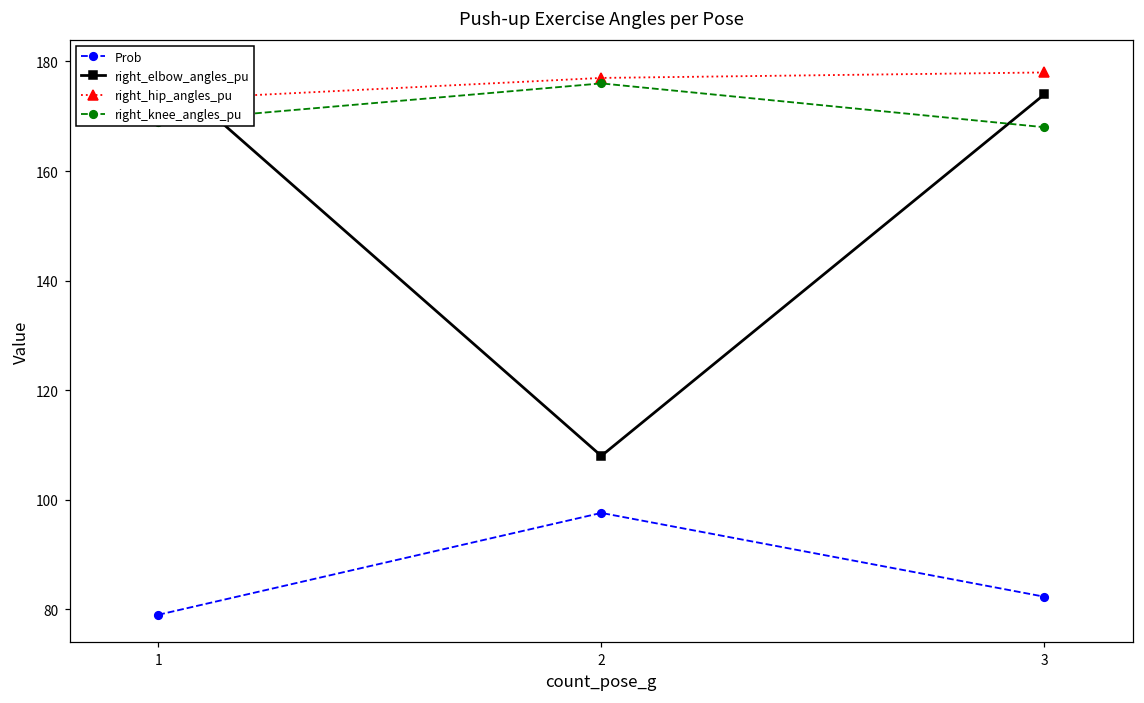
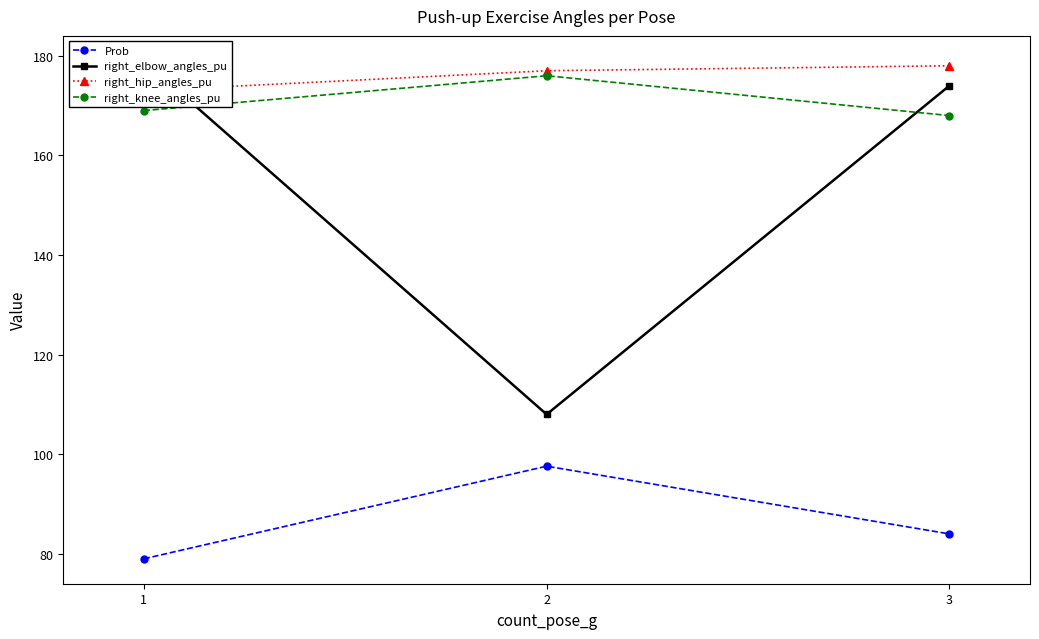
  {
    "Prob": {
      "1": 79,
      "2": 98,
-     "3": 82
+     "3": 84
    },
    "right_elbow_angles_pu": {
      "2": 108,
      "3": 174
    },
    "right_hip_angles_pu": {
      "2": 177,
      "3": 178
    },
    "right_knee_angles_pu": {
      "1": 169,
      "2": 176,
      "3": 168
    }
  }
